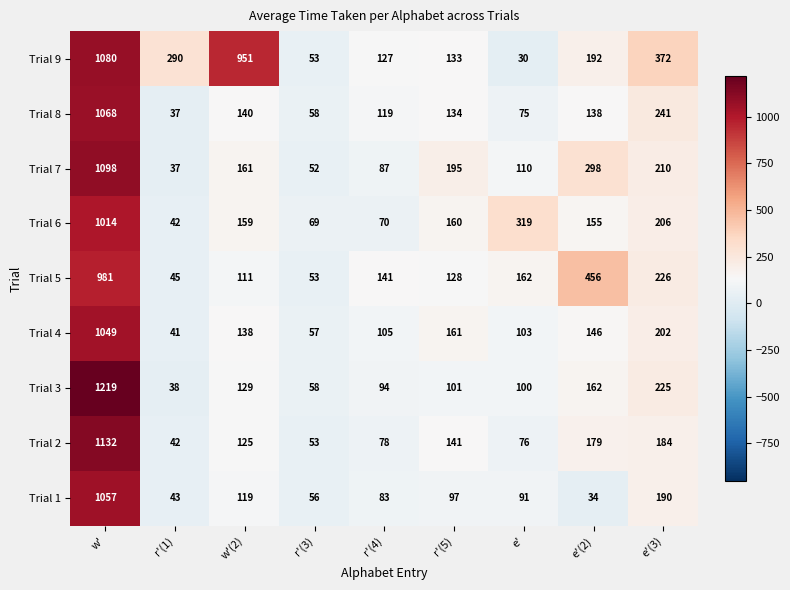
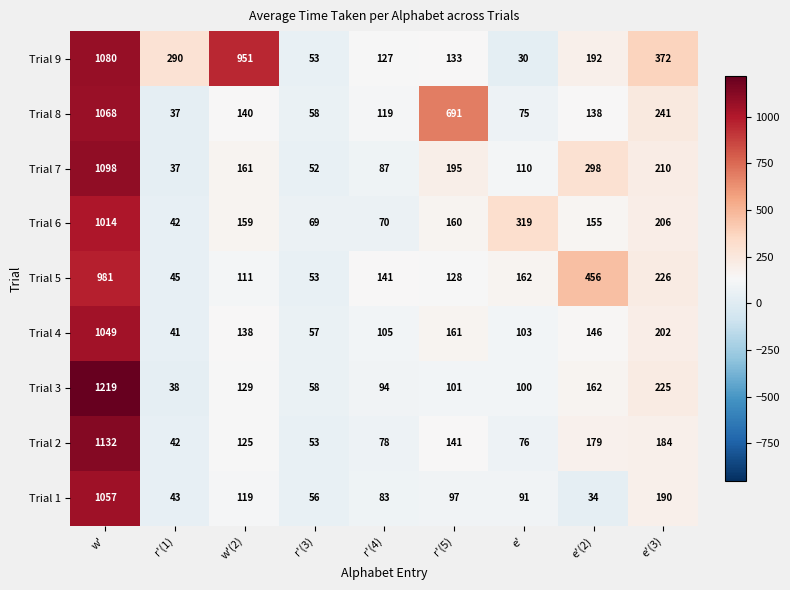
  {
    "Trial 9": {
      "w'": 1080,
      "r'(1)": 290,
      "w'(2)": 951,
      "r'(3)": 53,
      "r'(4)": 127,
      "r'(5)": 133,
      "e'": 30,
      "e'(2)": 192,
      "e'(3)": 372
    },
    "Trial 8": {
      "w'": 1068,
      "r'(1)": 37,
      "w'(2)": 140,
      "r'(3)": 58,
      "r'(4)": 119,
-     "r'(5)": 134,
+     "r'(5)": 691,
      "e'": 75,
      "e'(2)": 138,
      "e'(3)": 241
    },
    "Trial 7": {
      "w'": 1098,
      "r'(1)": 37,
      "w'(2)": 161,
      "r'(3)": 52,
      "r'(4)": 87,
      "r'(5)": 195,
      "e'": 110,
      "e'(2)": 298,
      "e'(3)": 210
    },
    "Trial 6": {
      "w'": 1014,
      "r'(1)": 42,
      "w'(2)": 159,
      "r'(3)": 69,
      "r'(4)": 70,
      "r'(5)": 160,
      "e'": 319,
      "e'(2)": 155,
      "e'(3)": 206
    },
    "Trial 5": {
      "w'": 981,
      "r'(1)": 45,
      "w'(2)": 111,
      "r'(3)": 53,
      "r'(4)": 141,
      "r'(5)": 128,
      "e'": 162,
      "e'(2)": 456,
      "e'(3)": 226
    },
    "Trial 4": {
      "w'": 1049,
      "r'(1)": 41,
      "w'(2)": 138,
      "r'(3)": 57,
      "r'(4)": 105,
      "r'(5)": 161,
      "e'": 103,
      "e'(2)": 146,
      "e'(3)": 202
    },
    "Trial 3": {
      "w'": 1219,
      "r'(1)": 38,
      "w'(2)": 129,
      "r'(3)": 58,
      "r'(4)": 94,
      "r'(5)": 101,
      "e'": 100,
      "e'(2)": 162,
      "e'(3)": 225
    },
    "Trial 2": {
      "w'": 1132,
      "r'(1)": 42,
      "w'(2)": 125,
      "r'(3)": 53,
      "r'(4)": 78,
      "r'(5)": 141,
      "e'": 76,
      "e'(2)": 179,
      "e'(3)": 184
    },
    "Trial 1": {
      "w'": 1057,
      "r'(1)": 43,
      "w'(2)": 119,
      "r'(3)": 56,
      "r'(4)": 83,
      "r'(5)": 97,
      "e'": 91,
      "e'(2)": 34,
      "e'(3)": 190
    }
  }
